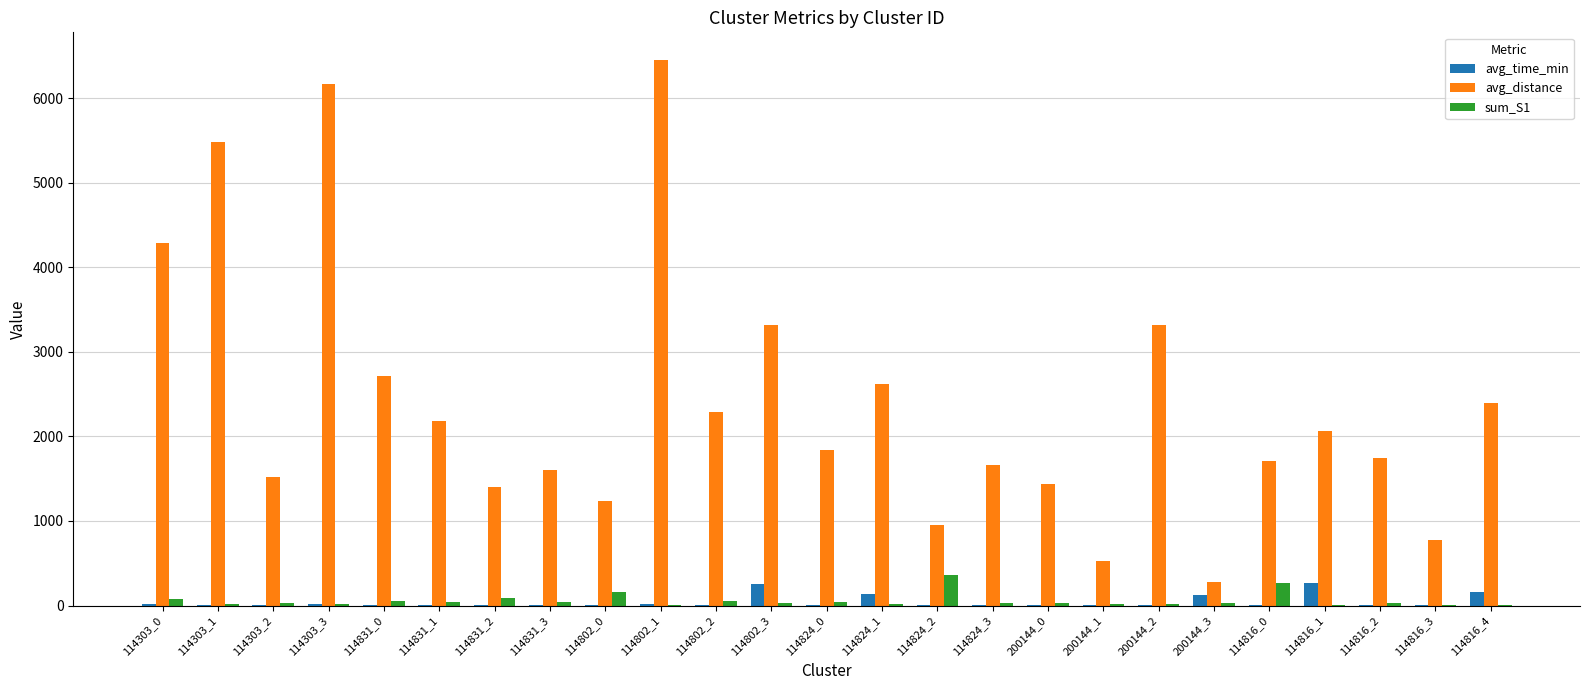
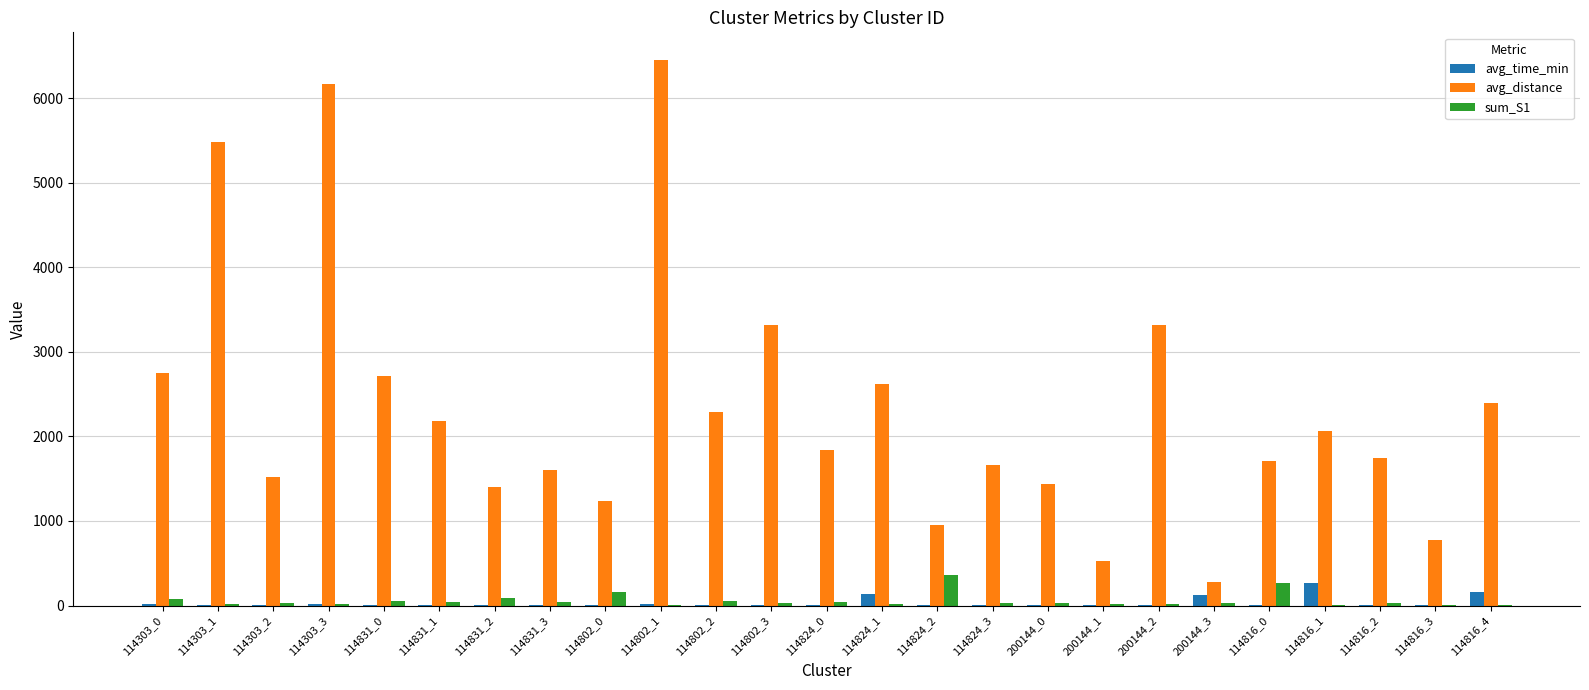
  {
    "avg_time_min": {
-     "114802_3": 300,
+     "114802_3": 0,
      "114824_1": 100,
      "200144_3": 100,
      "114816_1": 300,
      "114816_4": 200
    },
    "avg_distance": {
-     "114303_0": 4300,
+     "114303_0": 2800,
      "114303_1": 5500,
      "114303_2": 1500,
      "114303_3": 6200,
      "114831_0": 2700,
      "114831_1": 2200,
      "114831_2": 1400,
      "114831_3": 1600,
      "114802_0": 1200,
      "114802_1": 6500,
      "114802_2": 2300,
      "114802_3": 3300,
      "114824_0": 1800,
      "114824_1": 2600,
      "114824_2": 900,
      "114824_3": 1700,
      "200144_0": 1400,
      "200144_1": 500,
      "200144_2": 3300,
      "200144_3": 300,
      "114816_0": 1700,
      "114816_1": 2100,
      "114816_2": 1700,
      "114816_3": 800,
      "114816_4": 2400
    },
    "sum_S1": {
      "114303_0": 100,
      "114831_0": 100,
      "114831_1": 0,
      "114831_2": 100,
      "114831_3": 0,
      "114802_0": 200,
      "114802_2": 100,
      "114802_3": 0,
      "114824_0": 0,
      "114824_2": 400,
      "114824_3": 0,
      "200144_0": 0,
      "114816_0": 300
    }
  }
